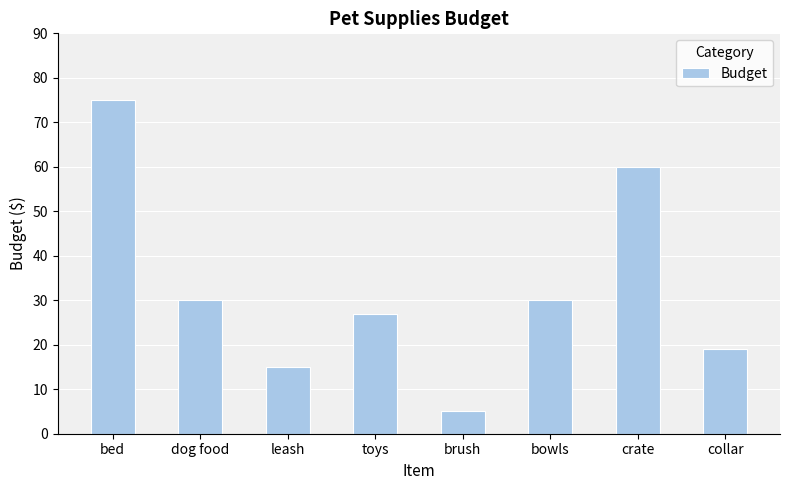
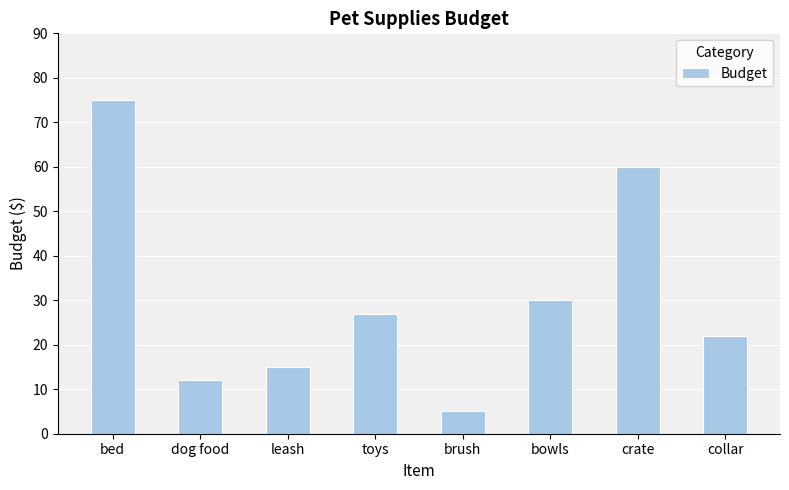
  {
    "bed": 75,
-   "dog food": 30,
+   "dog food": 12,
    "leash": 15,
    "toys": 27,
    "brush": 5,
    "bowls": 30,
    "crate": 60,
-   "collar": 19
+   "collar": 22
  }
